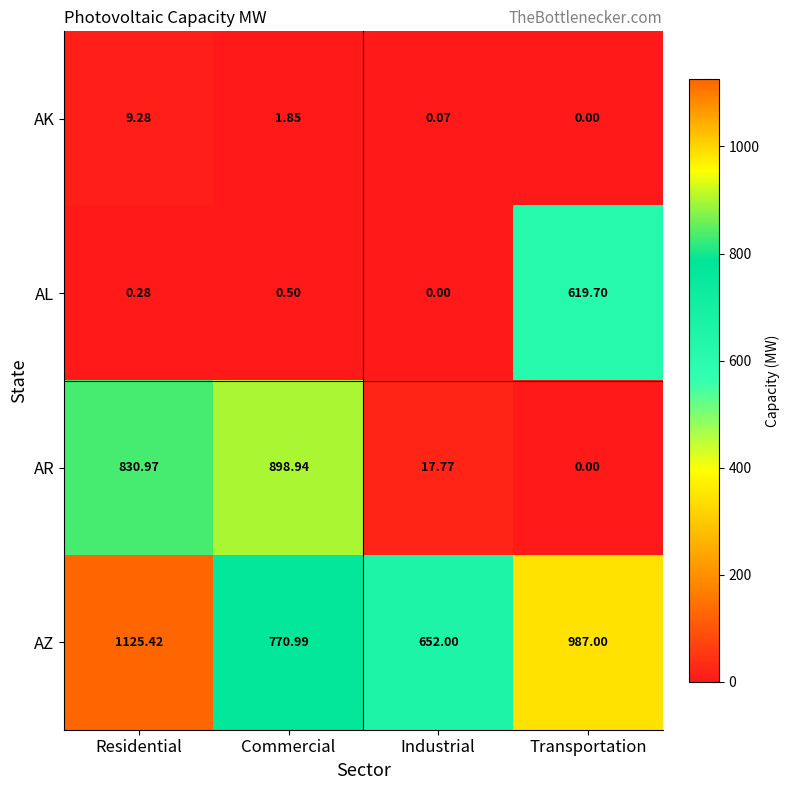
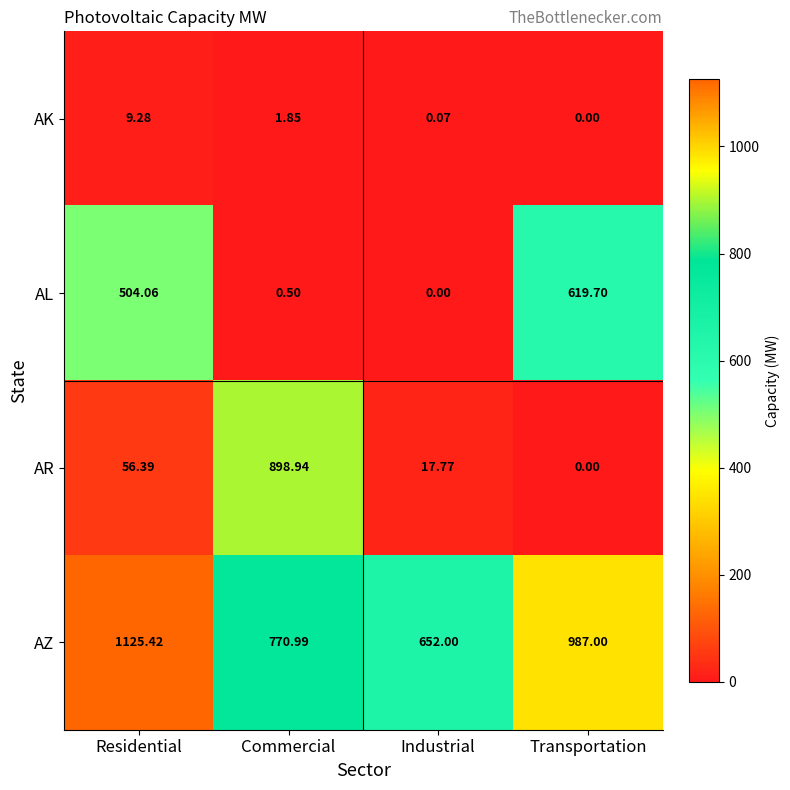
  {
    "AK": {
      "Residential": 9.28,
      "Commercial": 1.85,
      "Industrial": 0.07,
      "Transportation": 0.00
    },
    "AL": {
-     "Residential": 0.28,
+     "Residential": 504.06,
      "Commercial": 0.50,
      "Industrial": 0.00,
      "Transportation": 619.70
    },
    "AR": {
-     "Residential": 830.97,
+     "Residential": 56.39,
      "Commercial": 898.94,
      "Industrial": 17.77,
      "Transportation": 0.00
    },
    "AZ": {
      "Residential": 1125.42,
      "Commercial": 770.99,
      "Industrial": 652.00,
      "Transportation": 987.00
    }
  }
